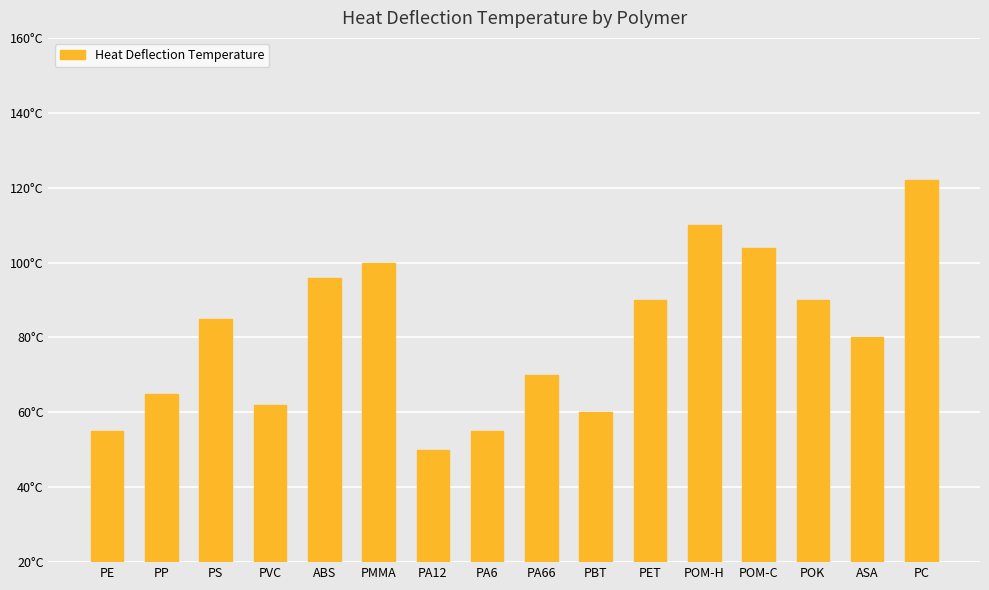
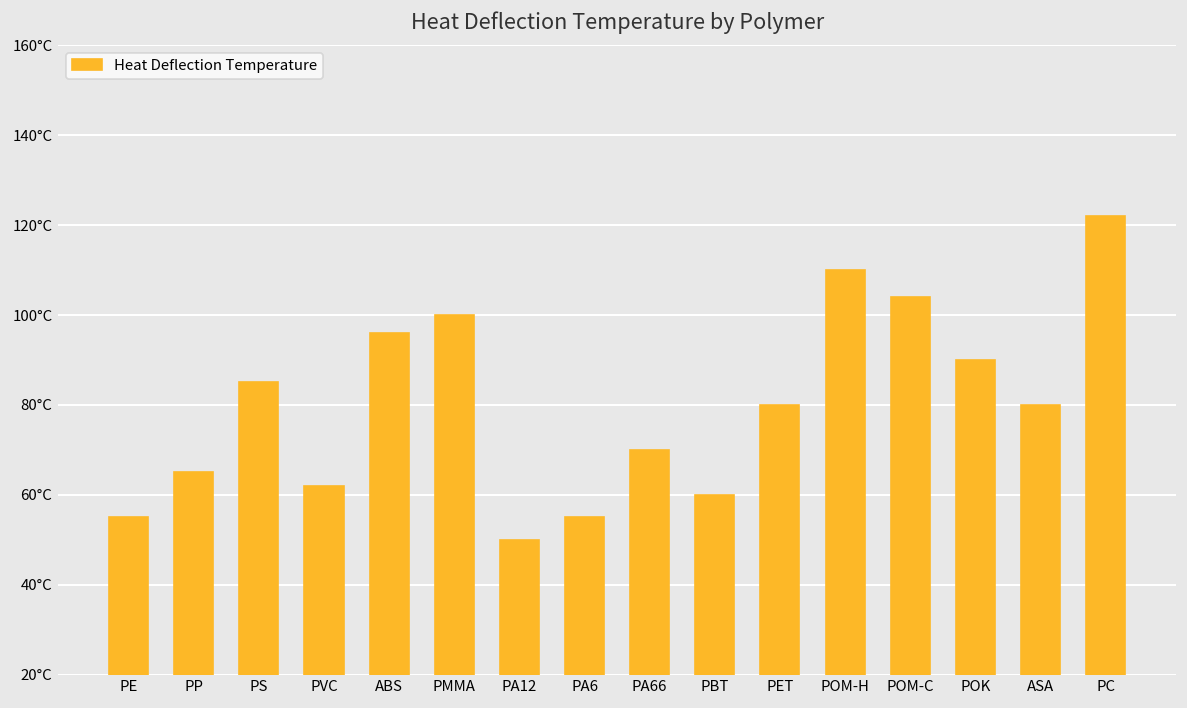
  {
    "PE": "55°C",
    "PP": "65°C",
    "PS": "85°C",
    "PVC": "62°C",
    "ABS": "96°C",
    "PMMA": "100°C",
    "PA12": "50°C",
    "PA6": "55°C",
    "PA66": "70°C",
    "PBT": "60°C",
-   "PET": "90°C",
+   "PET": "80°C",
    "POM-H": "110°C",
    "POM-C": "104°C",
    "POK": "90°C",
    "ASA": "80°C",
    "PC": "122°C"
  }
